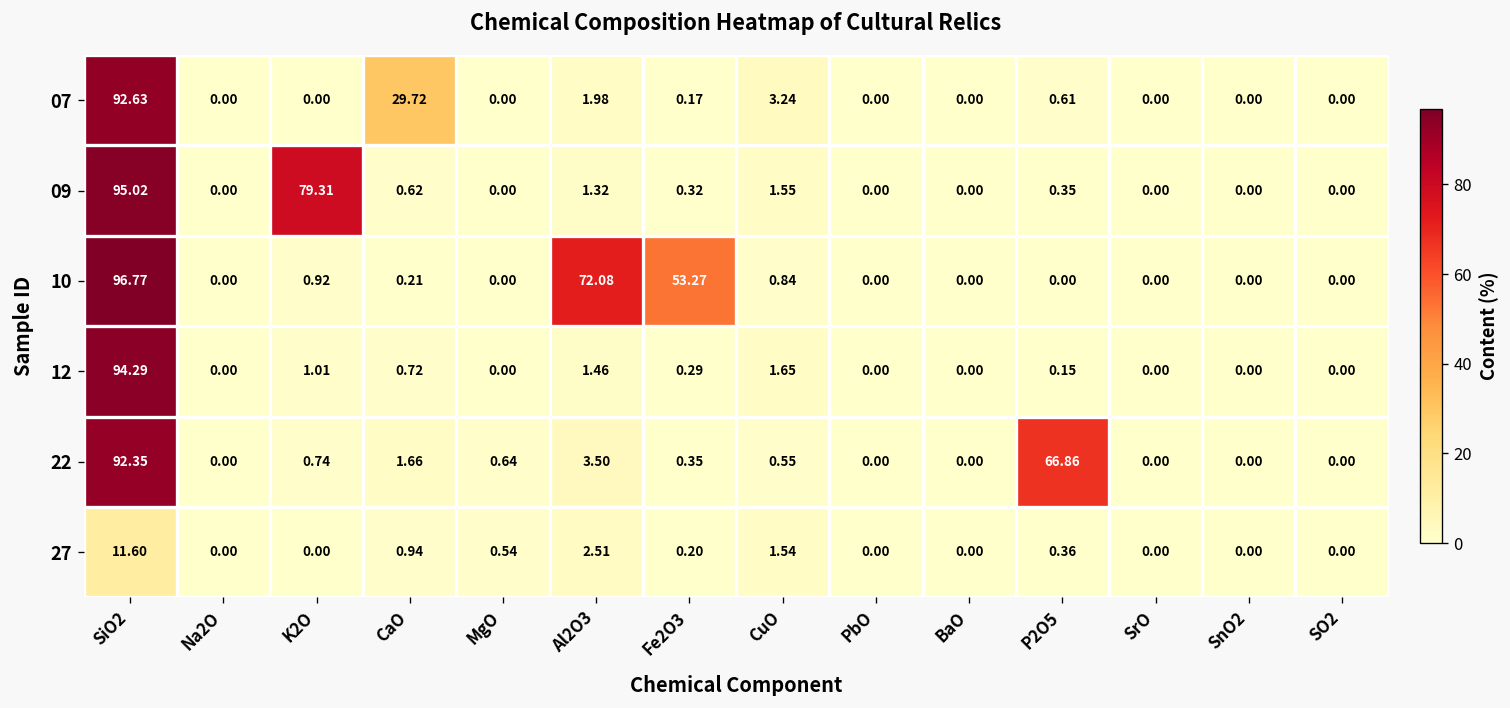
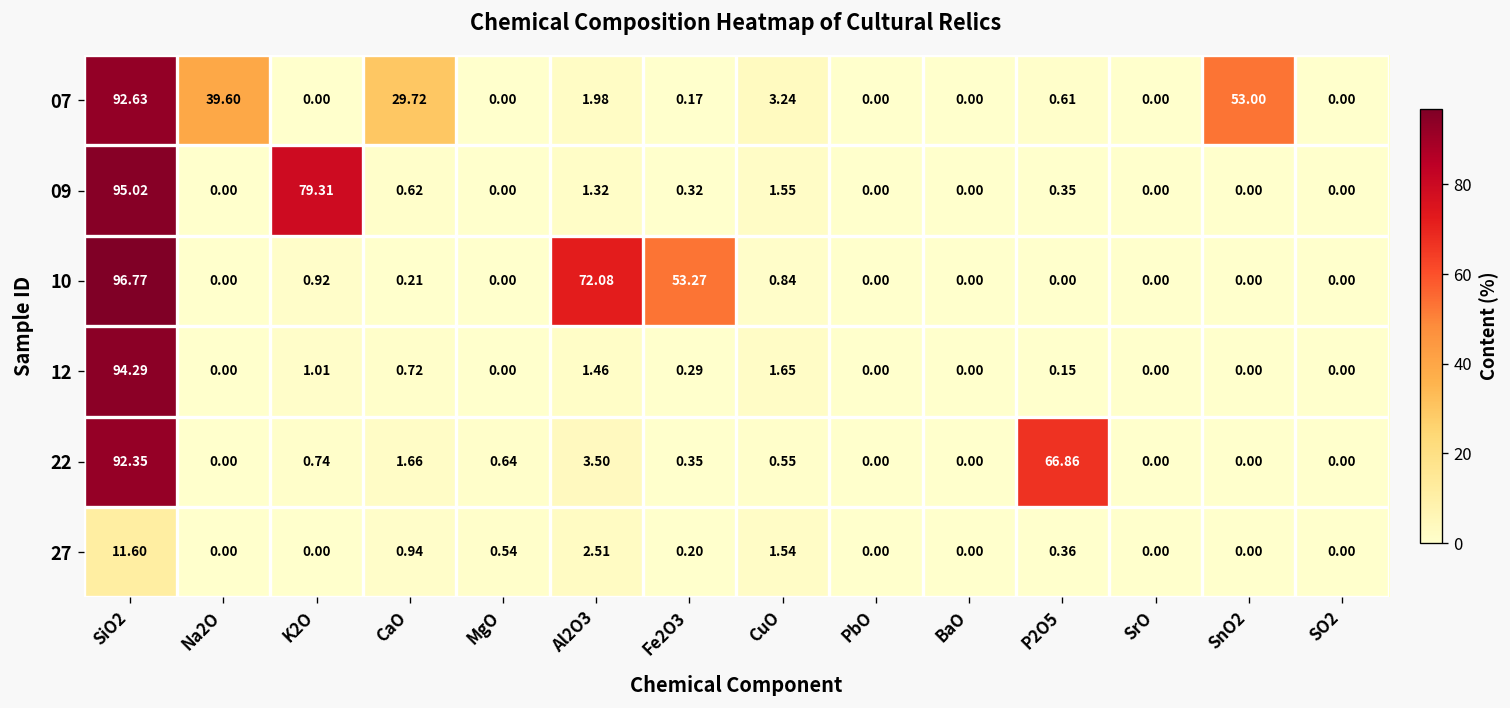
  {
    "07": {
      "SiO2": 92.63,
-     "Na2O": 0.00,
+     "Na2O": 39.60,
      "K2O": 0.00,
      "CaO": 29.72,
      "MgO": 0.00,
      "Al2O3": 1.98,
      "Fe2O3": 0.17,
      "CuO": 3.24,
      "PbO": 0.00,
      "BaO": 0.00,
      "P2O5": 0.61,
      "SrO": 0.00,
-     "SnO2": 0.00,
+     "SnO2": 53.00,
      "SO2": 0.00
    },
    "09": {
      "SiO2": 95.02,
      "Na2O": 0.00,
      "K2O": 79.31,
      "CaO": 0.62,
      "MgO": 0.00,
      "Al2O3": 1.32,
      "Fe2O3": 0.32,
      "CuO": 1.55,
      "PbO": 0.00,
      "BaO": 0.00,
      "P2O5": 0.35,
      "SrO": 0.00,
      "SnO2": 0.00,
      "SO2": 0.00
    },
    "10": {
      "SiO2": 96.77,
      "Na2O": 0.00,
      "K2O": 0.92,
      "CaO": 0.21,
      "MgO": 0.00,
      "Al2O3": 72.08,
      "Fe2O3": 53.27,
      "CuO": 0.84,
      "PbO": 0.00,
      "BaO": 0.00,
      "P2O5": 0.00,
      "SrO": 0.00,
      "SnO2": 0.00,
      "SO2": 0.00
    },
    "12": {
      "SiO2": 94.29,
      "Na2O": 0.00,
      "K2O": 1.01,
      "CaO": 0.72,
      "MgO": 0.00,
      "Al2O3": 1.46,
      "Fe2O3": 0.29,
      "CuO": 1.65,
      "PbO": 0.00,
      "BaO": 0.00,
      "P2O5": 0.15,
      "SrO": 0.00,
      "SnO2": 0.00,
      "SO2": 0.00
    },
    "22": {
      "SiO2": 92.35,
      "Na2O": 0.00,
      "K2O": 0.74,
      "CaO": 1.66,
      "MgO": 0.64,
      "Al2O3": 3.50,
      "Fe2O3": 0.35,
      "CuO": 0.55,
      "PbO": 0.00,
      "BaO": 0.00,
      "P2O5": 66.86,
      "SrO": 0.00,
      "SnO2": 0.00,
      "SO2": 0.00
    },
    "27": {
      "SiO2": 11.60,
      "Na2O": 0.00,
      "K2O": 0.00,
      "CaO": 0.94,
      "MgO": 0.54,
      "Al2O3": 2.51,
      "Fe2O3": 0.20,
      "CuO": 1.54,
      "PbO": 0.00,
      "BaO": 0.00,
      "P2O5": 0.36,
      "SrO": 0.00,
      "SnO2": 0.00,
      "SO2": 0.00
    }
  }
